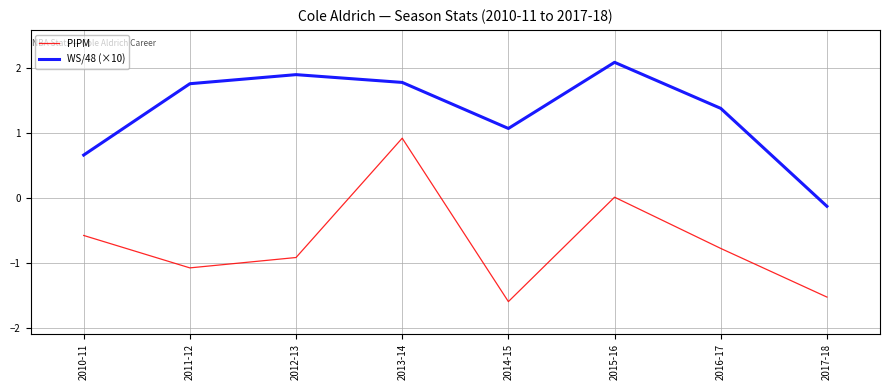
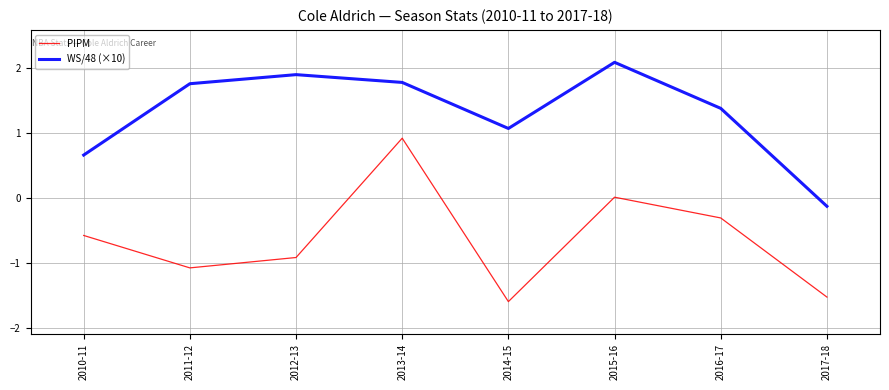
  {
    "PIPM": {
      "2010-11": -0.6,
      "2011-12": -1.1,
      "2012-13": -0.9,
      "2013-14": 0.9,
      "2014-15": -1.6,
      "2015-16": 0.0,
-     "2016-17": -0.8,
+     "2016-17": -0.3,
      "2017-18": -1.5
    },
    "WS/48 (×10)": {
      "2010-11": 0.7,
      "2011-12": 1.8,
      "2012-13": 1.9,
      "2013-14": 1.8,
      "2014-15": 1.1,
      "2015-16": 2.1,
      "2016-17": 1.4,
      "2017-18": -0.1
    }
  }
